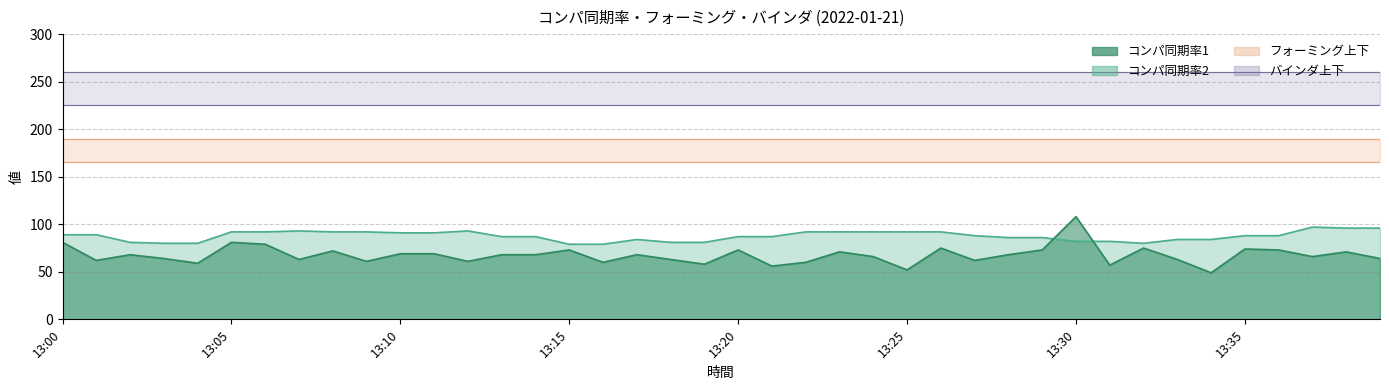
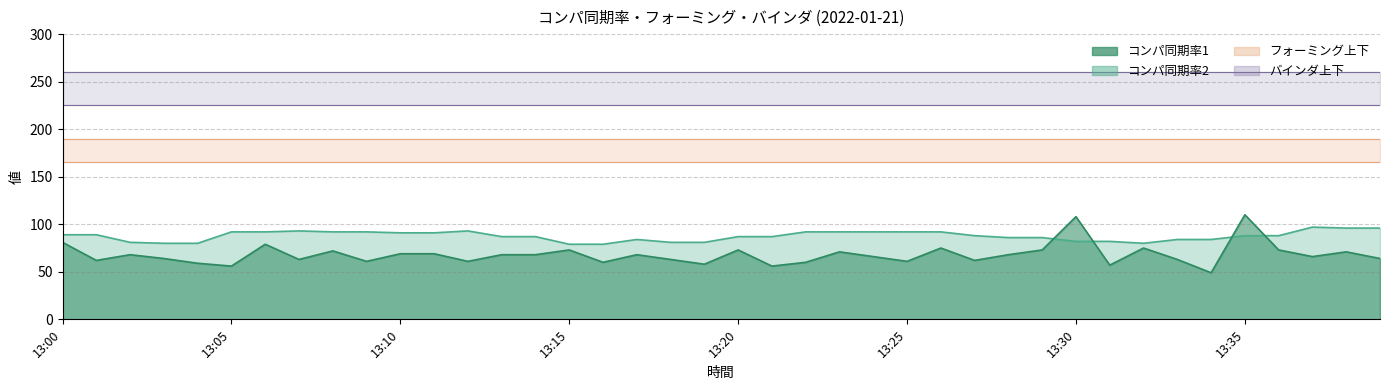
  {
    "コンパ同期率1": {
      "13:00": 80,
-     "13:05": 80,
+     "13:05": 60,
      "13:10": 70,
      "13:15": 70,
      "13:20": 70,
-     "13:25": 50,
+     "13:25": 60,
      "13:30": 110,
-     "13:35": 70
+     "13:35": 110
    }
  }
